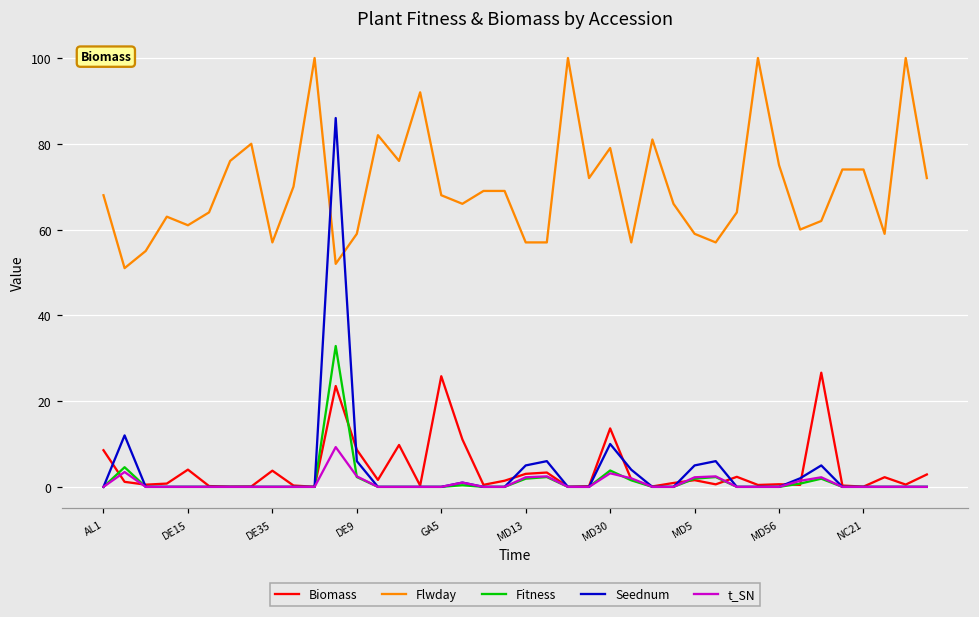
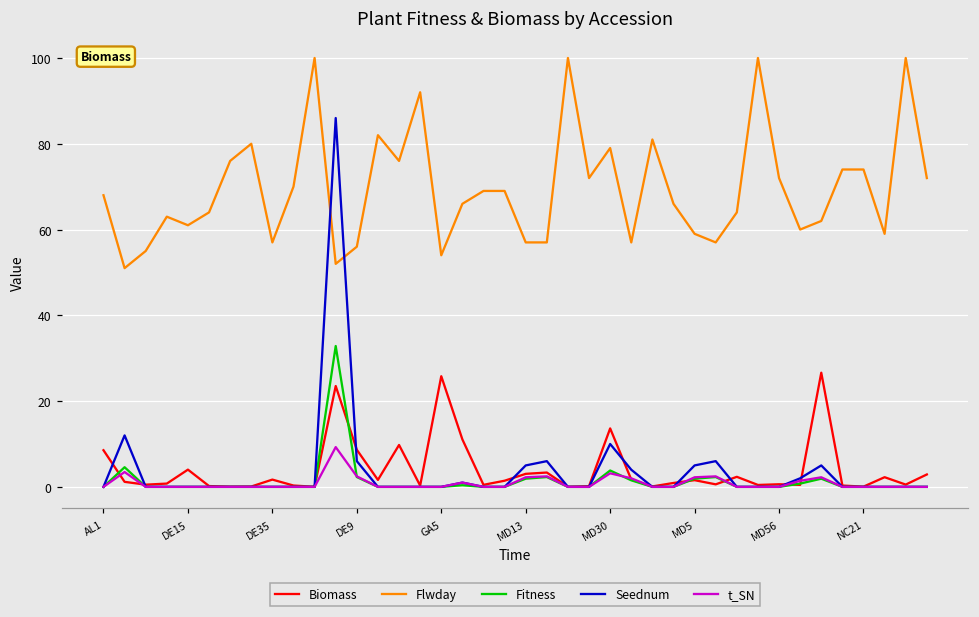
  {
    "Biomass": {
      "AL1": 9,
      "DE15": 4,
-     "DE35": 4,
+     "DE35": 2,
      "DE9": 9,
      "GA5": 26,
      "MD13": 3,
      "MD30": 14
    },
    "Flwday": {
      "AL1": 68,
      "DE15": 61,
      "DE35": 57,
-     "DE9": 59,
-     "GA5": 68,
+     "DE9": 56,
+     "GA5": 54,
      "MD13": 57,
      "MD30": 79,
      "MD5": 59,
-     "MD56": 75,
+     "MD56": 72,
      "NC21": 74
    },
    "Fitness": {
      "MD30": 4
    },
    "Seednum": {
      "DE9": 6,
      "MD13": 5,
      "MD30": 10,
      "MD5": 5
    },
    "t_SN": {
      "MD30": 3
    }
  }
